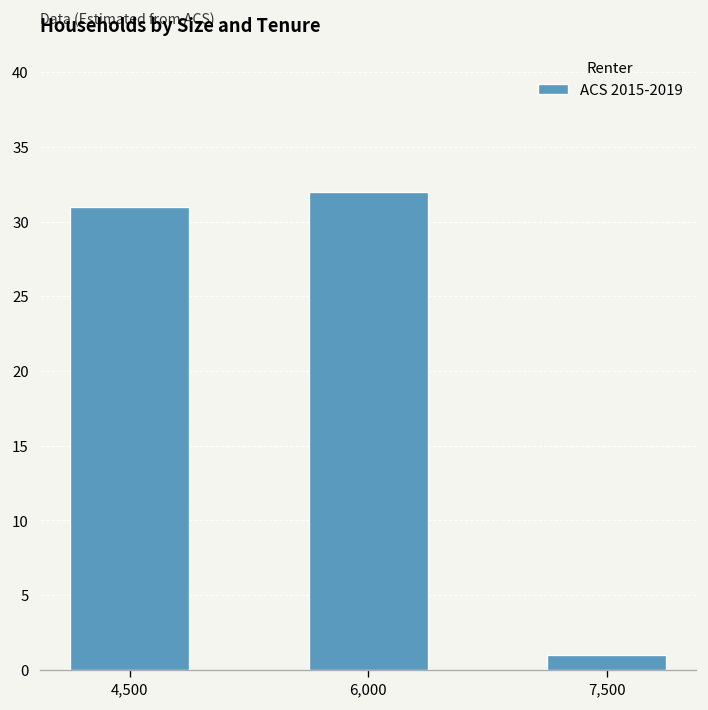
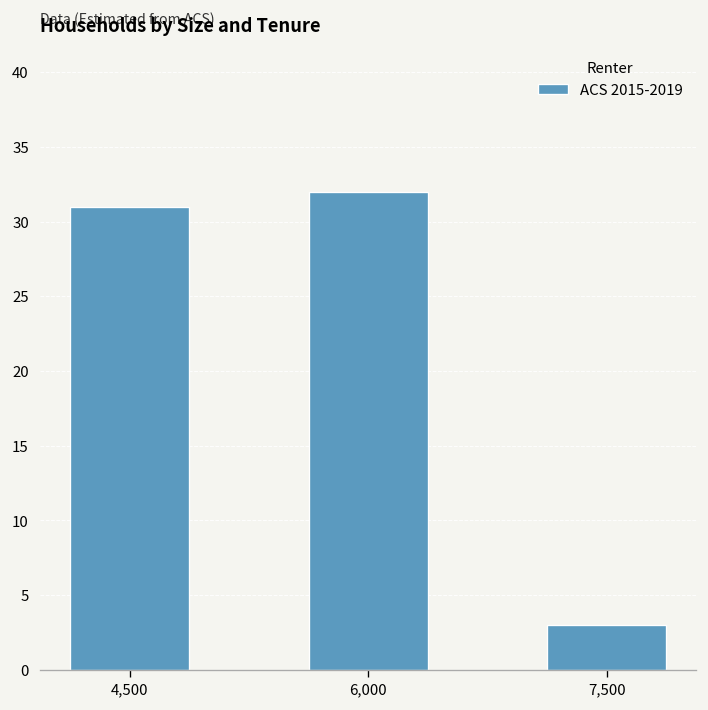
  {
    "4,500": 31,
    "6,000": 32,
-   "7,500": 1
+   "7,500": 3
  }
